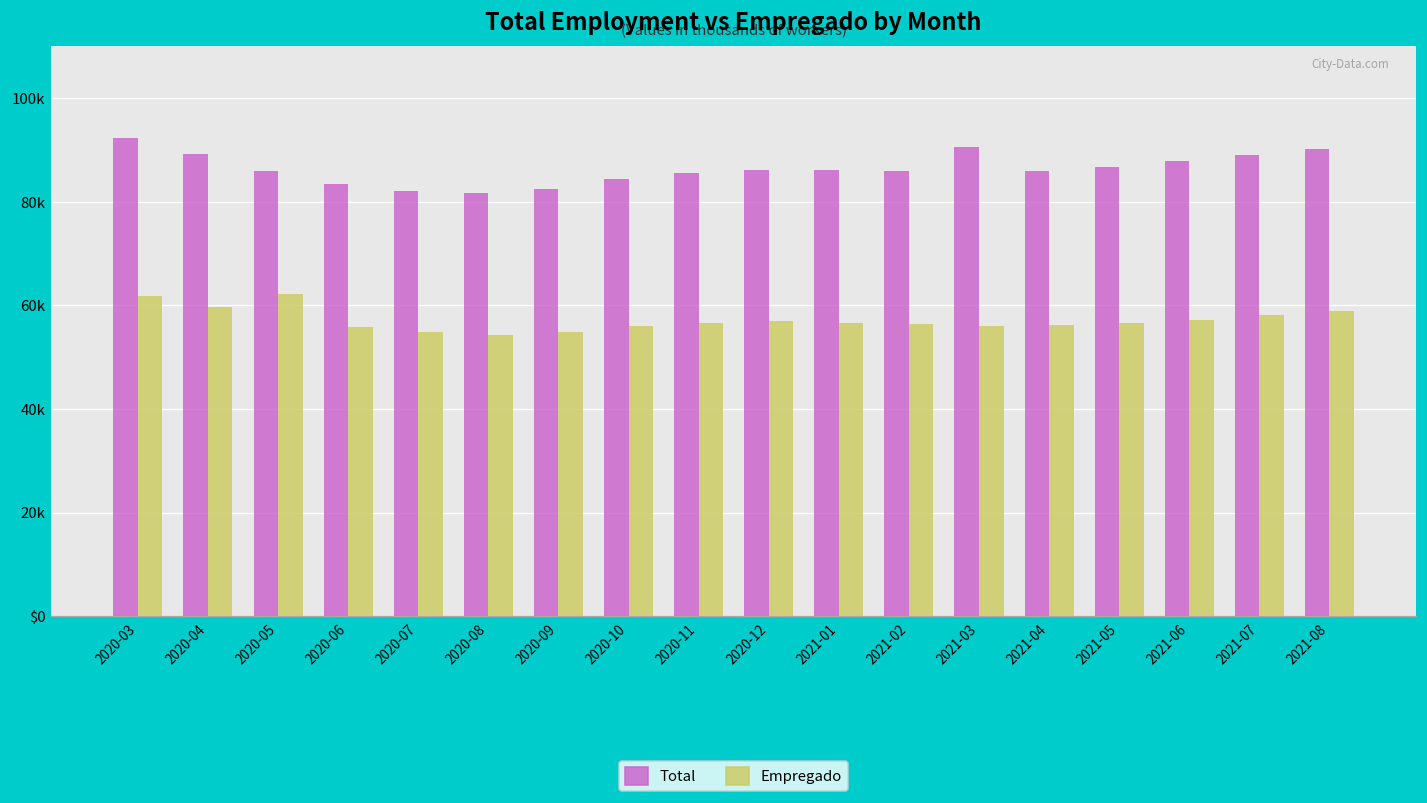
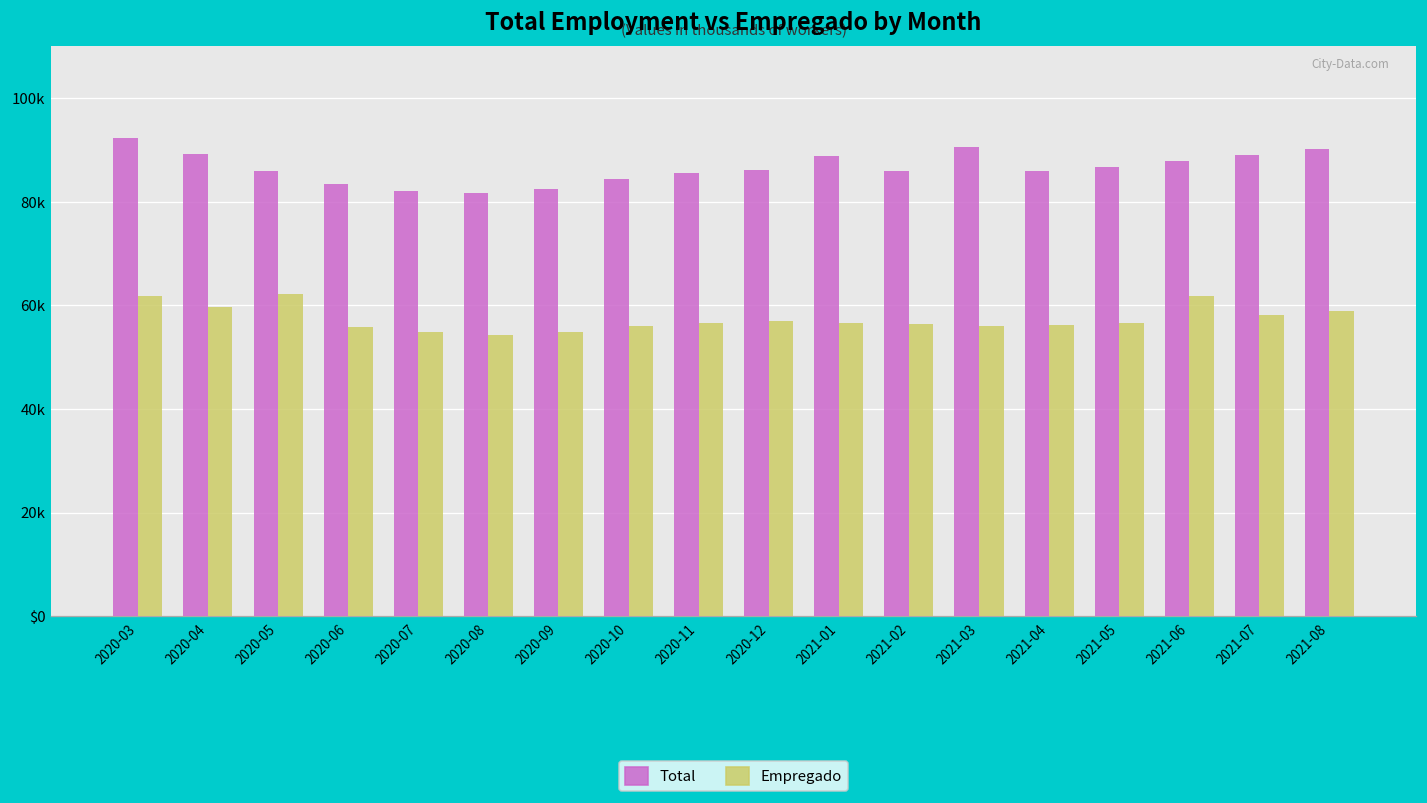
  {
    "Total": {
      "2020-03": 92000,
      "2020-04": 89000,
      "2020-05": 86000,
      "2020-06": 83000,
      "2020-07": 82000,
      "2020-08": 82000,
      "2020-09": 82000,
      "2020-10": 84000,
      "2020-11": 86000,
      "2020-12": 86000,
-     "2021-01": 86000,
+     "2021-01": 89000,
      "2021-02": 86000,
      "2021-03": 91000,
      "2021-04": 86000,
      "2021-05": 87000,
      "2021-06": 88000,
      "2021-07": 89000,
      "2021-08": 90000
    },
    "Empregado": {
      "2020-03": 62000,
      "2020-04": 60000,
      "2020-05": 62000,
      "2020-06": 56000,
      "2020-07": 55000,
      "2020-08": 54000,
      "2020-09": 55000,
      "2020-10": 56000,
      "2020-11": 57000,
      "2020-12": 57000,
      "2021-01": 57000,
      "2021-02": 56000,
      "2021-03": 56000,
      "2021-04": 56000,
      "2021-05": 57000,
-     "2021-06": 57000,
+     "2021-06": 62000,
      "2021-07": 58000,
      "2021-08": 59000
    }
  }
